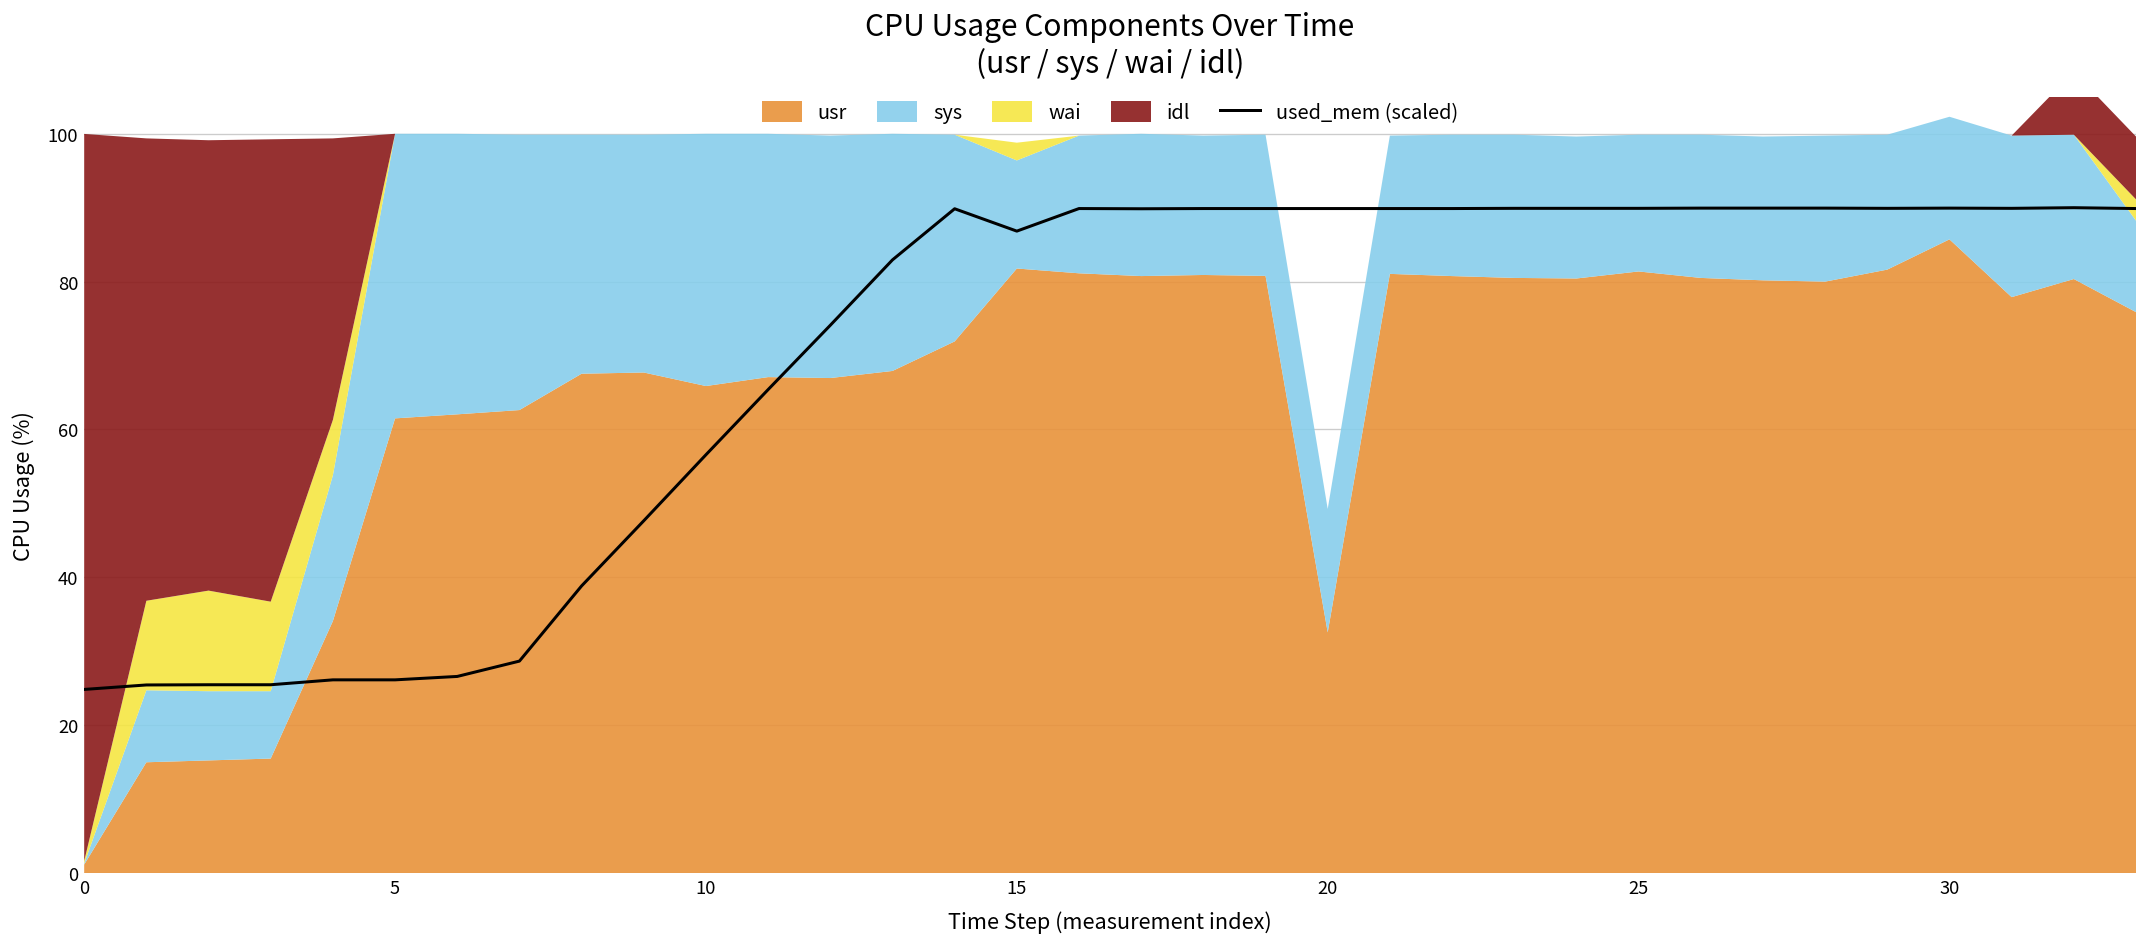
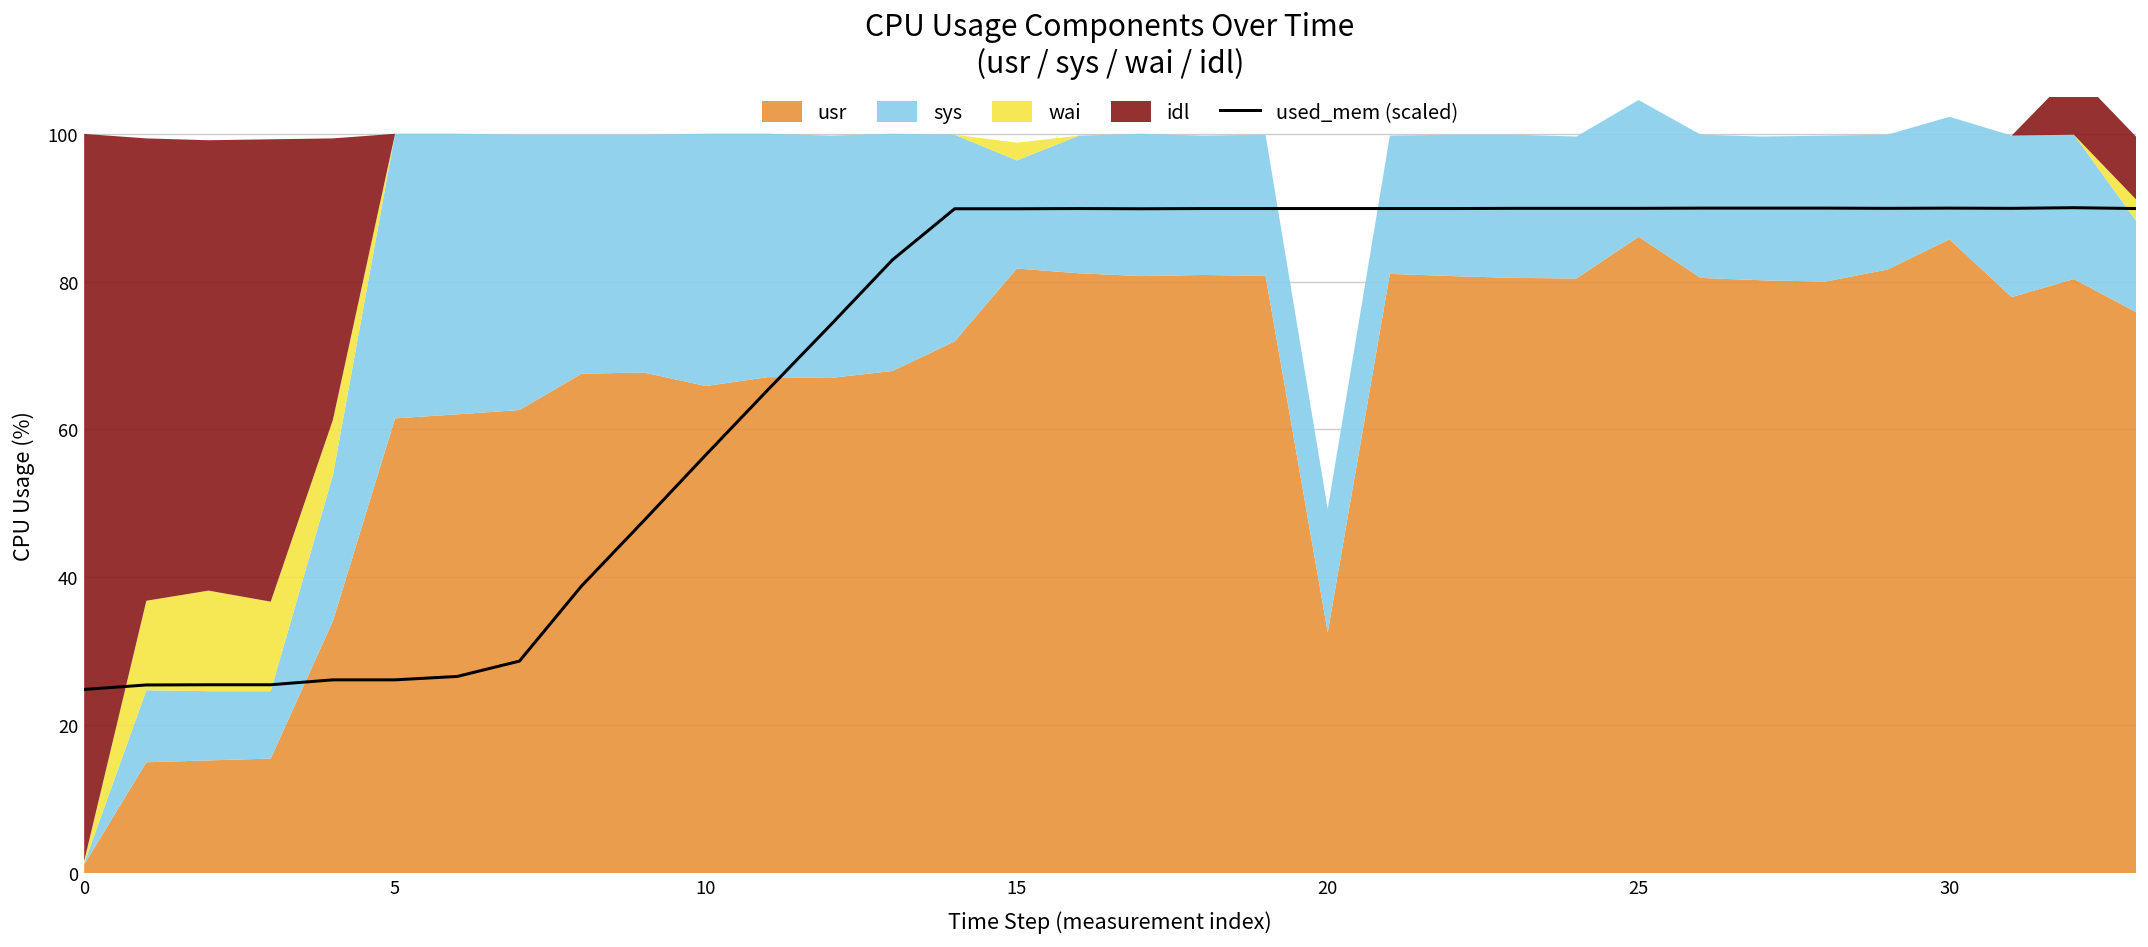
  {
    "used_mem (scaled)": {
      "0": 25,
      "5": 26,
      "10": 57,
-     "15": 87,
+     "15": 90,
      "20": 90,
      "25": 90,
      "30": 90
    },
    "usr": {
      "5": 62,
      "10": 66,
      "15": 82,
      "20": 33,
-     "25": 81,
+     "25": 86,
      "30": 86
    },
    "sys": {
      "15": 15
    },
    "idl": {
      "0": 98
    }
  }
